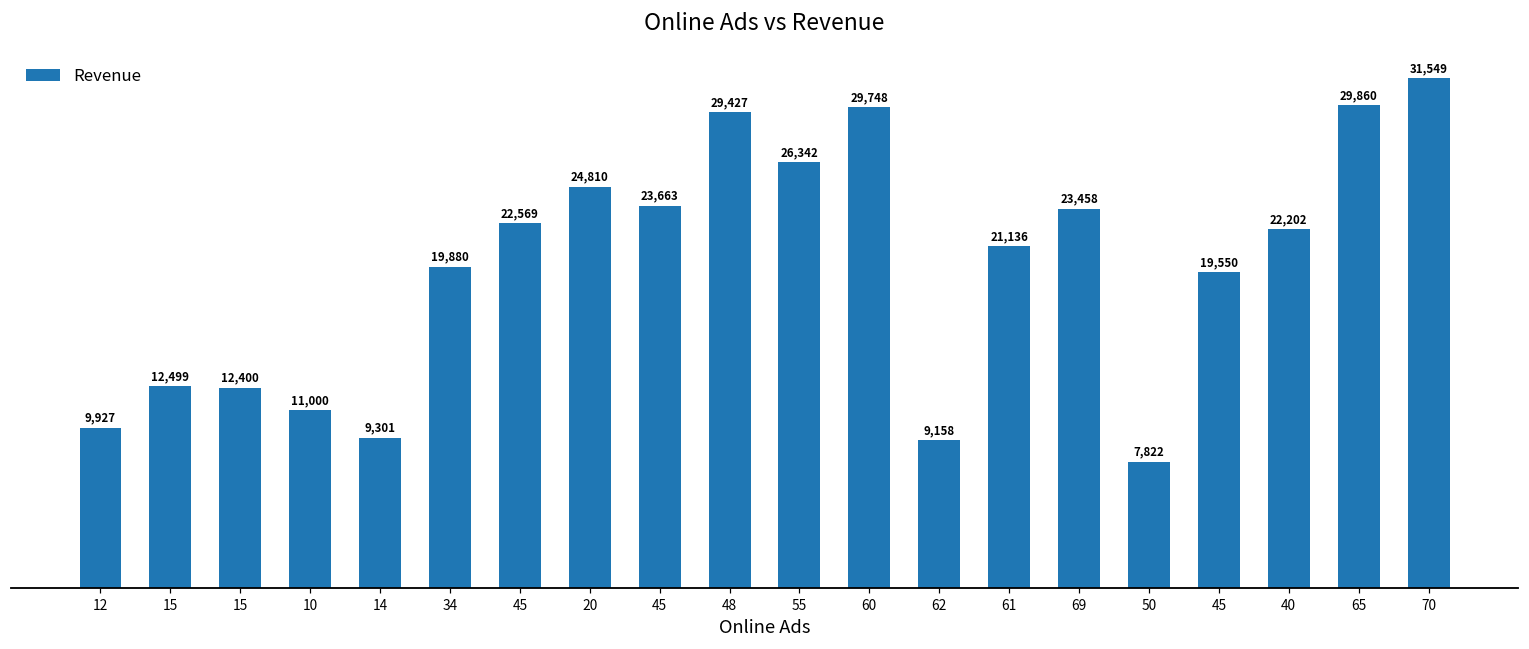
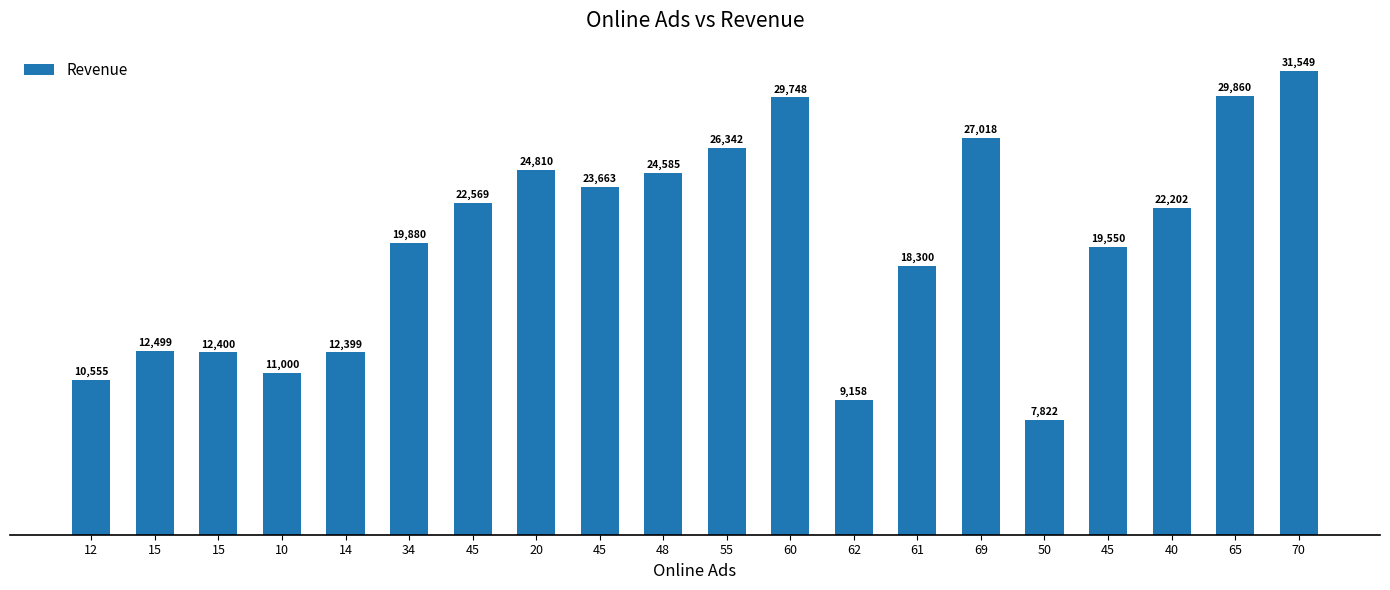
  {
-   "12": "9,927",
+   "12": "10,555",
    "10": "11,000",
-   "14": "9,301",
+   "14": "12,399",
    "34": "19,880",
    "20": "24,810",
-   "48": "29,427",
+   "48": "24,585",
    "55": "26,342",
    "60": "29,748",
    "62": "9,158",
-   "61": "21,136",
-   "69": "23,458",
+   "61": "18,300",
+   "69": "27,018",
    "50": "7,822",
    "40": "22,202",
    "65": "29,860",
    "70": "31,549"
  }
